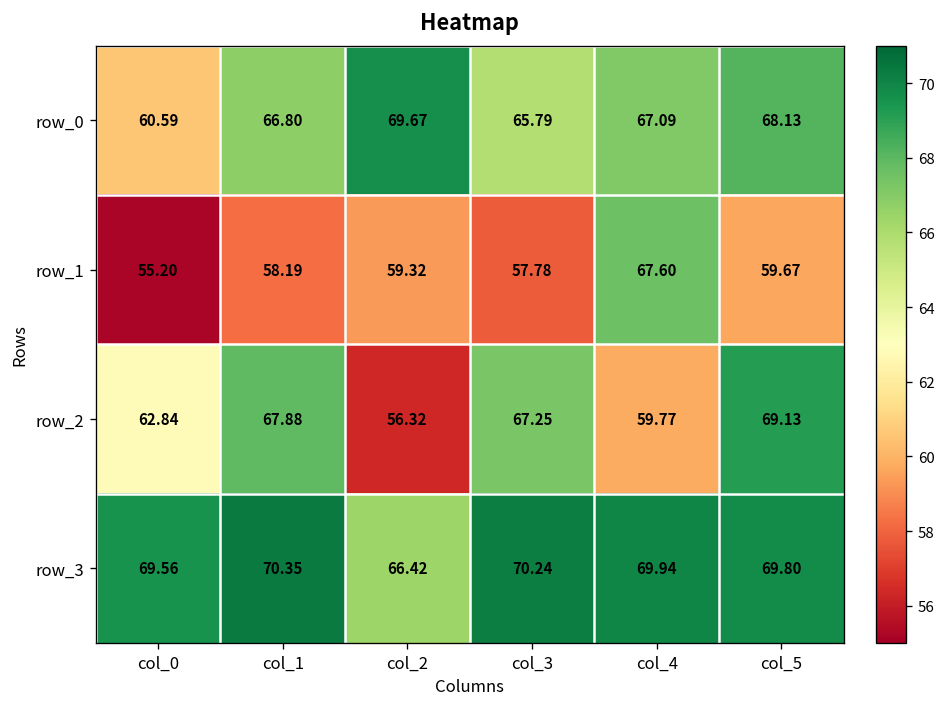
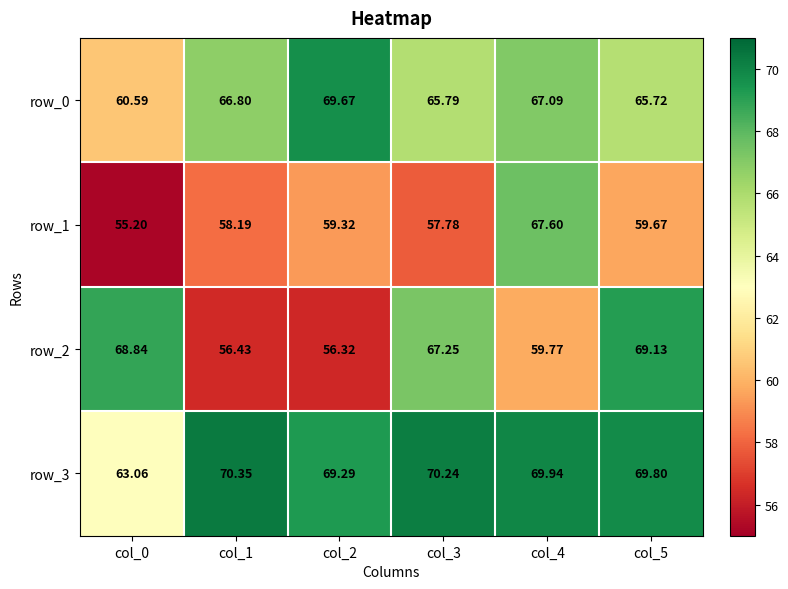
  {
    "row_0": {
      "col_0": 60.59,
      "col_1": 66.80,
      "col_2": 69.67,
      "col_3": 65.79,
      "col_4": 67.09,
-     "col_5": 68.13
+     "col_5": 65.72
    },
    "row_1": {
      "col_0": 55.20,
      "col_1": 58.19,
      "col_2": 59.32,
      "col_3": 57.78,
      "col_4": 67.60,
      "col_5": 59.67
    },
    "row_2": {
-     "col_0": 62.84,
-     "col_1": 67.88,
+     "col_0": 68.84,
+     "col_1": 56.43,
      "col_2": 56.32,
      "col_3": 67.25,
      "col_4": 59.77,
      "col_5": 69.13
    },
    "row_3": {
-     "col_0": 69.56,
+     "col_0": 63.06,
      "col_1": 70.35,
-     "col_2": 66.42,
+     "col_2": 69.29,
      "col_3": 70.24,
      "col_4": 69.94,
      "col_5": 69.80
    }
  }
